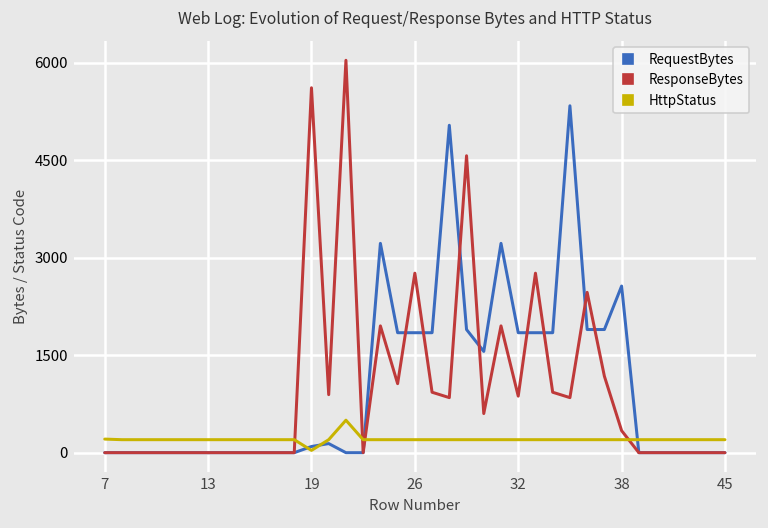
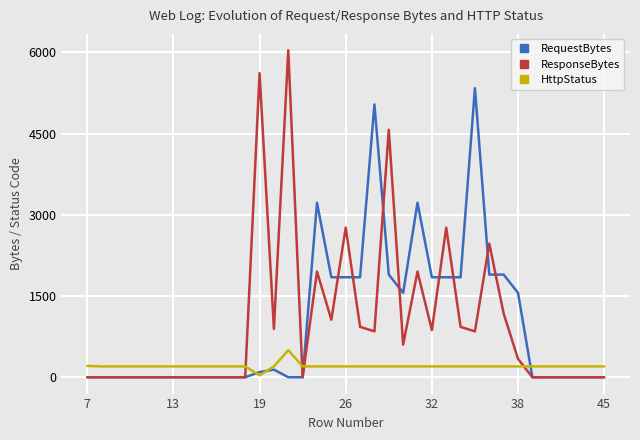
  {
    "RequestBytes": {
      "19": 100,
      "26": 1800,
      "32": 1800,
-     "38": 2600
+     "38": 1600
    },
    "ResponseBytes": {
      "19": 5600,
      "26": 2800,
      "32": 900,
      "38": 300
    },
    "HttpStatus": {
      "7": 200,
      "13": 200,
      "19": 0,
      "26": 200,
      "32": 200,
      "38": 200,
      "45": 200
    }
  }
